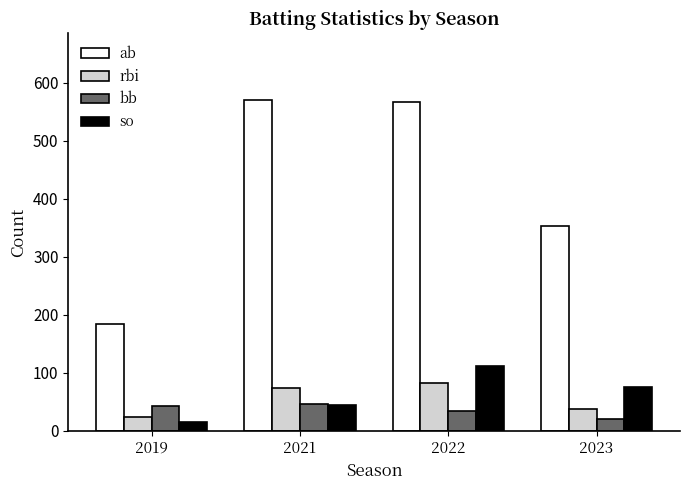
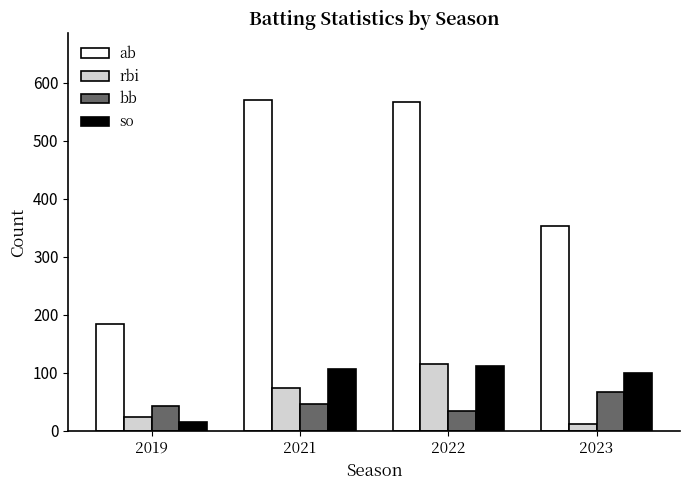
  {
    "ab": {
      "2019": 180,
      "2021": 570,
      "2022": 570,
      "2023": 350
    },
    "rbi": {
      "2019": 20,
      "2021": 70,
-     "2022": 80,
-     "2023": 40
+     "2022": 120,
+     "2023": 10
    },
    "bb": {
      "2019": 40,
      "2021": 50,
      "2022": 40,
-     "2023": 20
+     "2023": 70
    },
    "so": {
      "2019": 20,
-     "2021": 50,
+     "2021": 110,
      "2022": 110,
-     "2023": 80
+     "2023": 100
    }
  }
